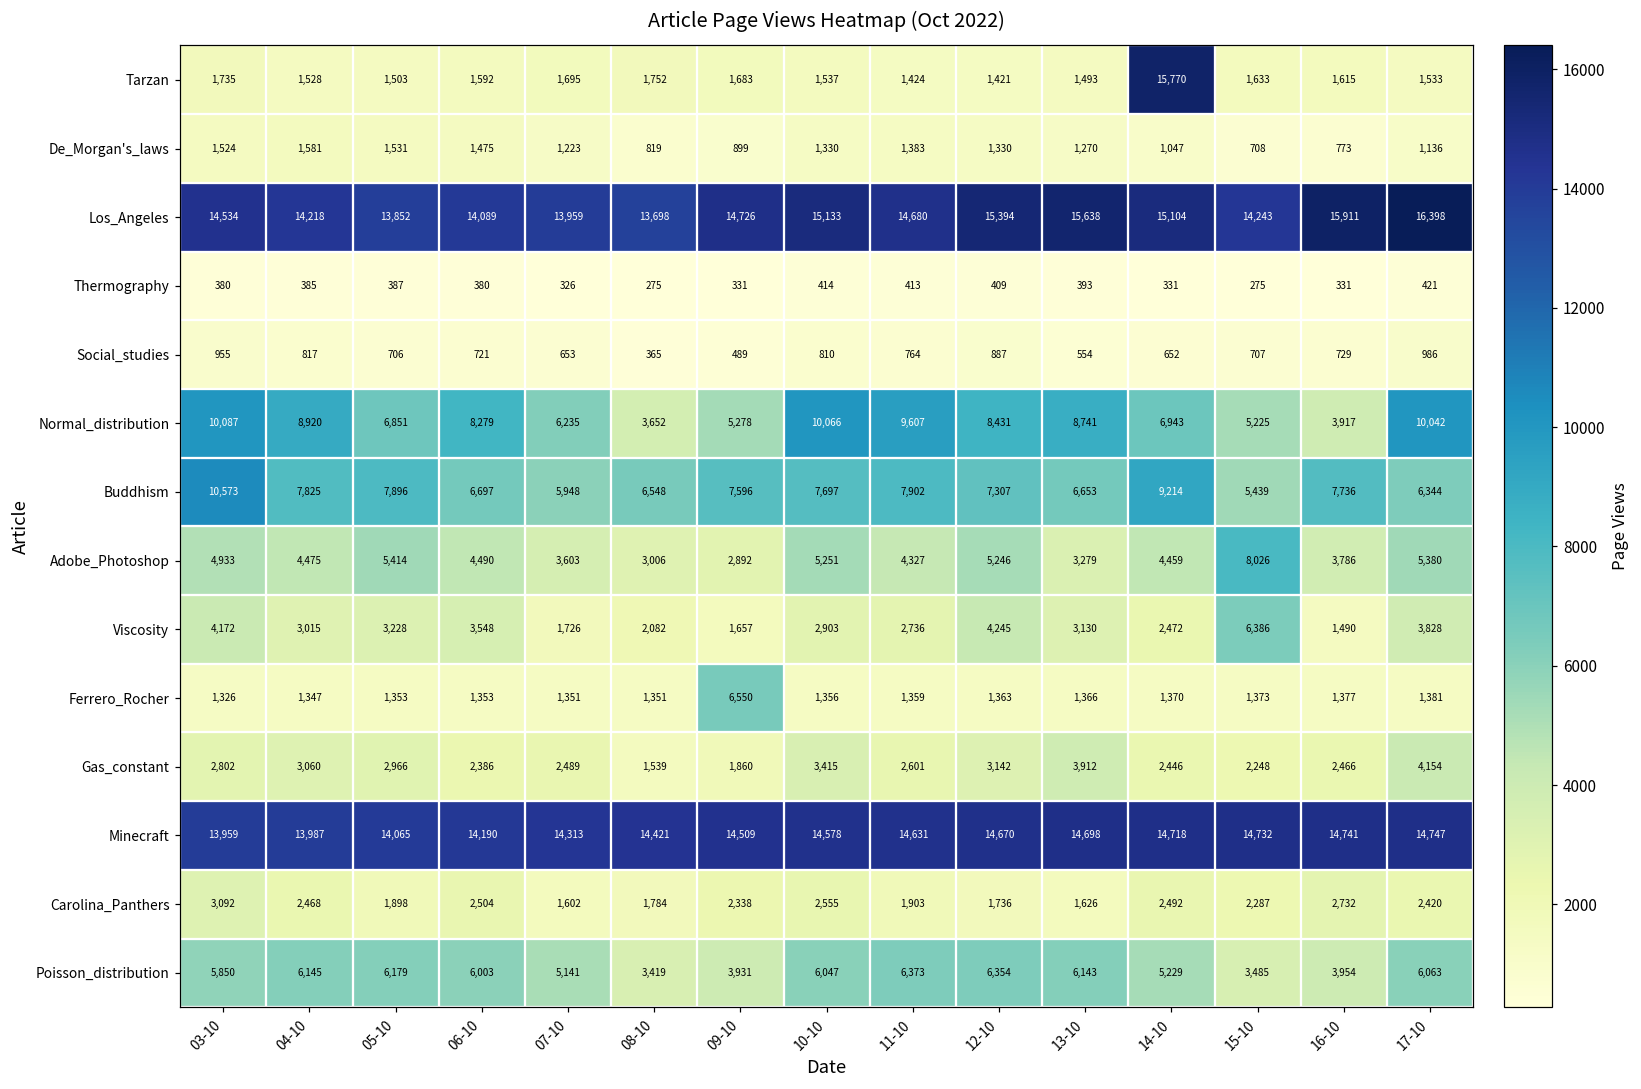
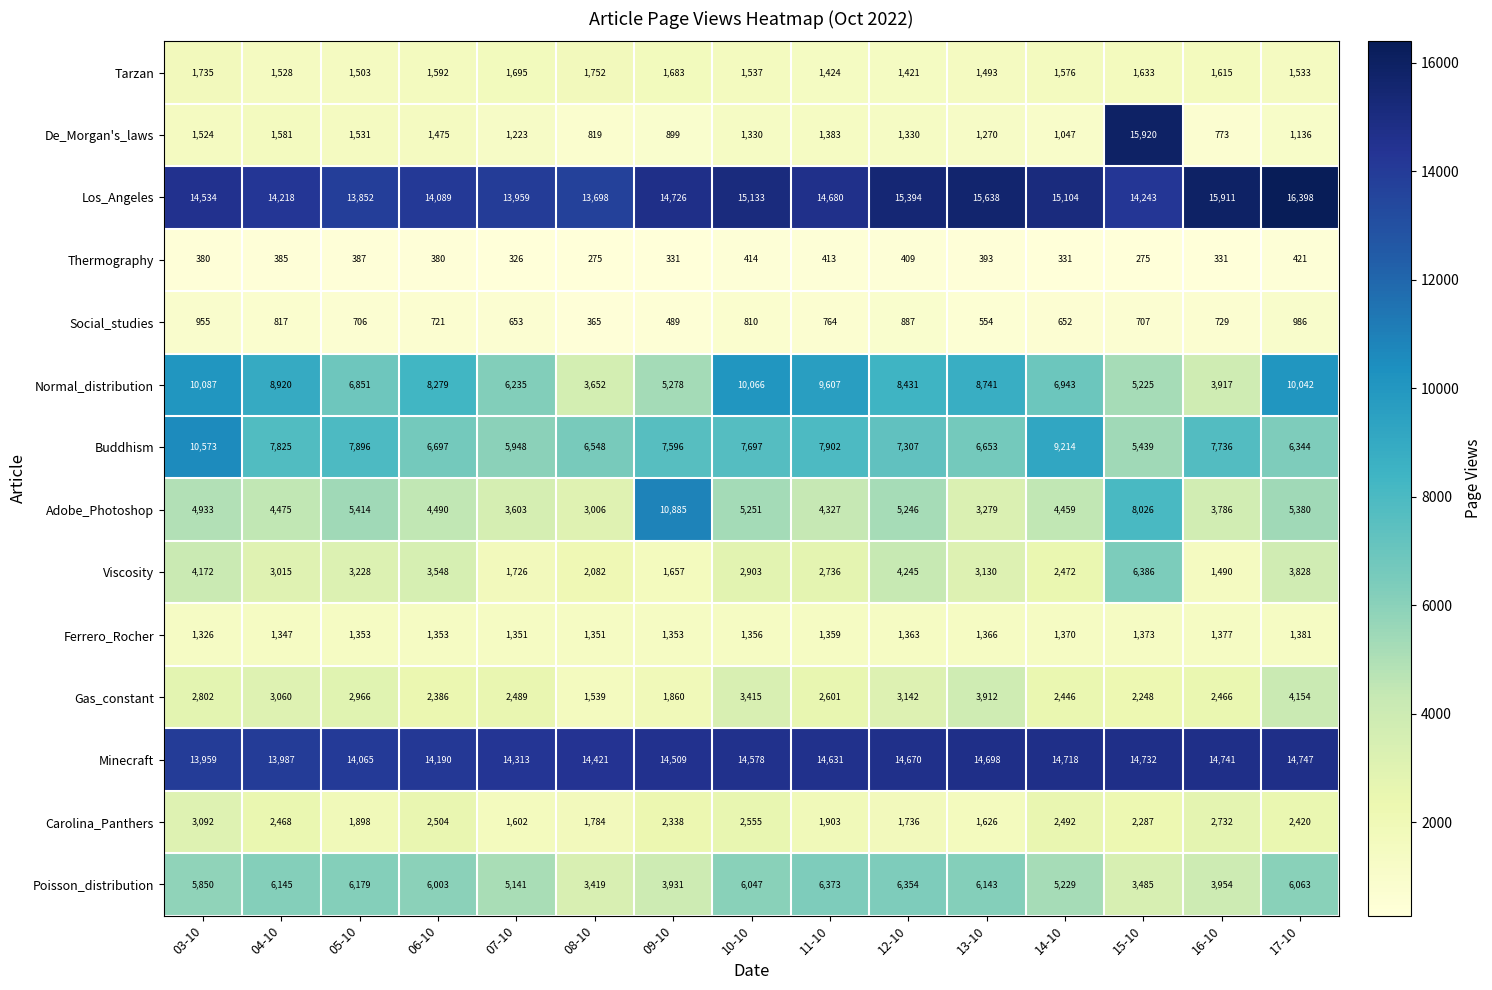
  {
    "Tarzan": {
      "03-10": "1,735",
      "04-10": "1,528",
      "05-10": "1,503",
      "06-10": "1,592",
      "07-10": "1,695",
      "08-10": "1,752",
      "09-10": "1,683",
      "10-10": "1,537",
      "11-10": "1,424",
      "12-10": "1,421",
      "13-10": "1,493",
-     "14-10": "15,770",
+     "14-10": "1,576",
      "15-10": "1,633",
      "16-10": "1,615",
      "17-10": "1,533"
    },
    "De_Morgan's_laws": {
      "03-10": "1,524",
      "04-10": "1,581",
      "05-10": "1,531",
      "06-10": "1,475",
      "07-10": "1,223",
      "08-10": "819",
      "09-10": "899",
      "10-10": "1,330",
      "11-10": "1,383",
      "12-10": "1,330",
      "13-10": "1,270",
      "14-10": "1,047",
-     "15-10": "708",
+     "15-10": "15,920",
      "16-10": "773",
      "17-10": "1,136"
    },
    "Adobe_Photoshop": {
      "03-10": "4,933",
      "04-10": "4,475",
      "05-10": "5,414",
      "06-10": "4,490",
      "07-10": "3,603",
      "08-10": "3,006",
-     "09-10": "2,892",
+     "09-10": "10,885",
      "10-10": "5,251",
      "11-10": "4,327",
      "12-10": "5,246",
      "13-10": "3,279",
      "14-10": "4,459",
      "15-10": "8,026",
      "16-10": "3,786",
      "17-10": "5,380"
    },
    "Ferrero_Rocher": {
      "03-10": "1,326",
      "04-10": "1,347",
      "05-10": "1,353",
      "06-10": "1,353",
      "07-10": "1,351",
      "08-10": "1,351",
-     "09-10": "6,550",
+     "09-10": "1,353",
      "10-10": "1,356",
      "11-10": "1,359",
      "12-10": "1,363",
      "13-10": "1,366",
      "14-10": "1,370",
      "15-10": "1,373",
      "16-10": "1,377",
      "17-10": "1,381"
    }
  }
